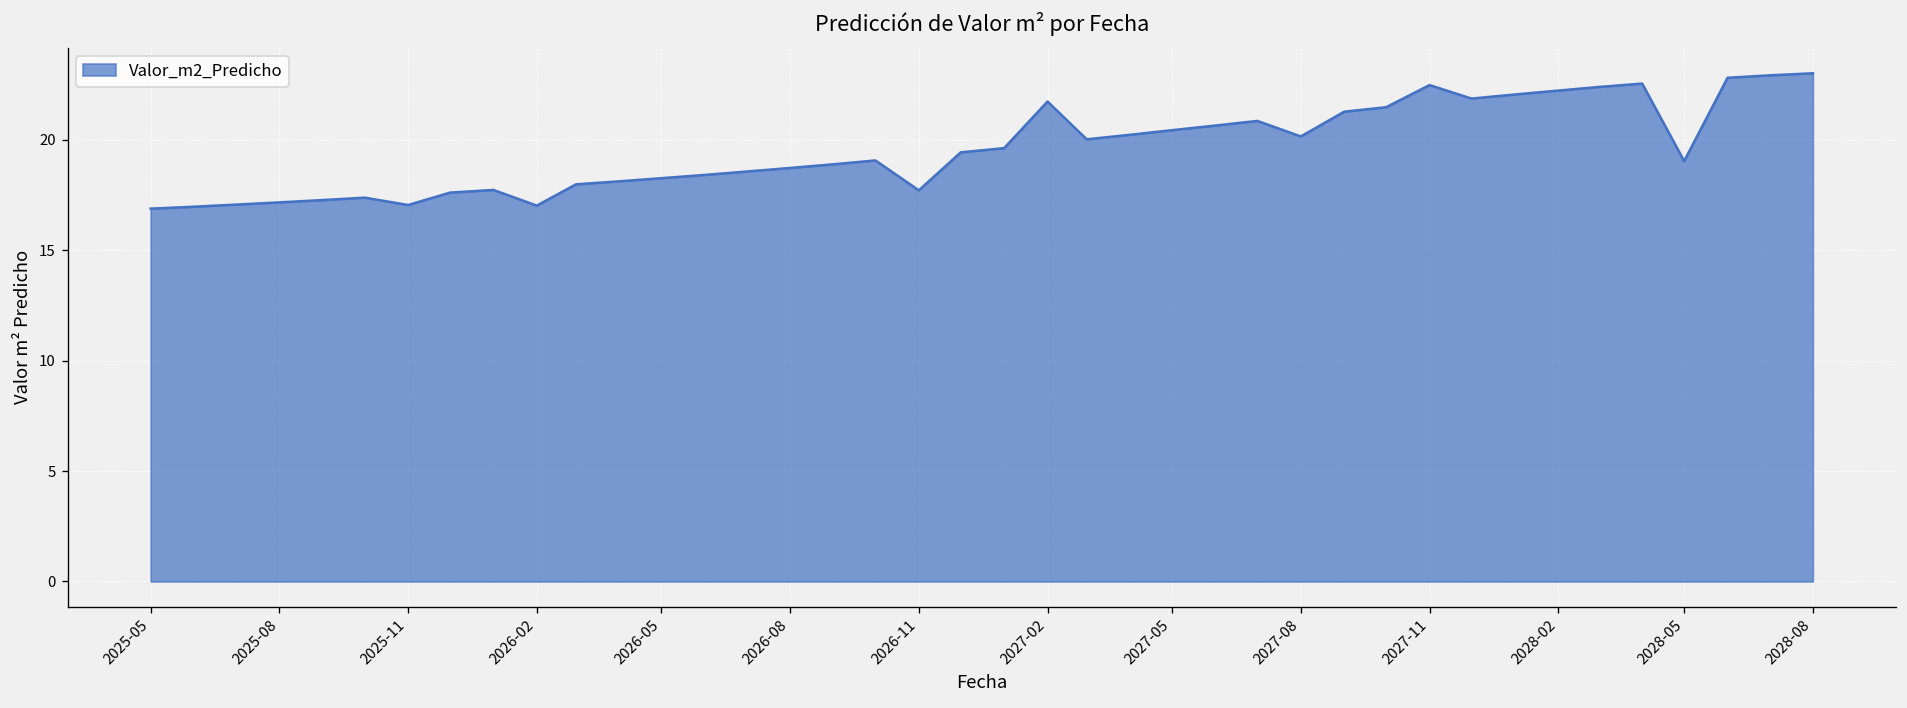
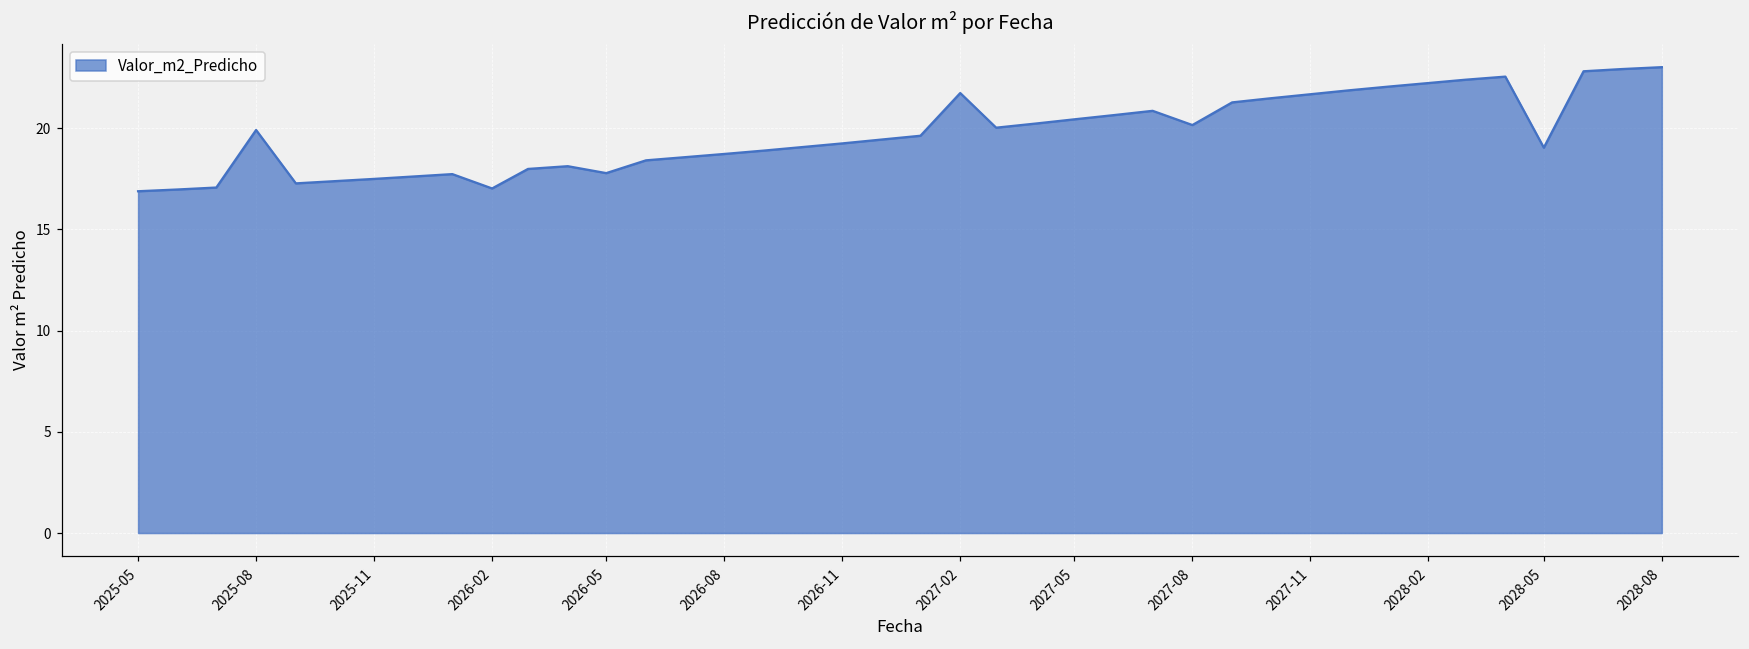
  {
    "2025-05": 16.9,
-   "2025-08": 17.2,
-   "2025-11": 17.1,
+   "2025-08": 19.9,
+   "2025-11": 17.5,
    "2026-02": 17.0,
-   "2026-05": 18.3,
+   "2026-05": 17.8,
    "2026-08": 18.7,
-   "2026-11": 17.7,
+   "2026-11": 19.3,
    "2027-02": 21.7,
    "2027-05": 20.4,
    "2027-08": 20.2,
-   "2027-11": 22.5,
+   "2027-11": 21.7,
    "2028-02": 22.2,
    "2028-05": 19.0,
    "2028-08": 23.0
  }
